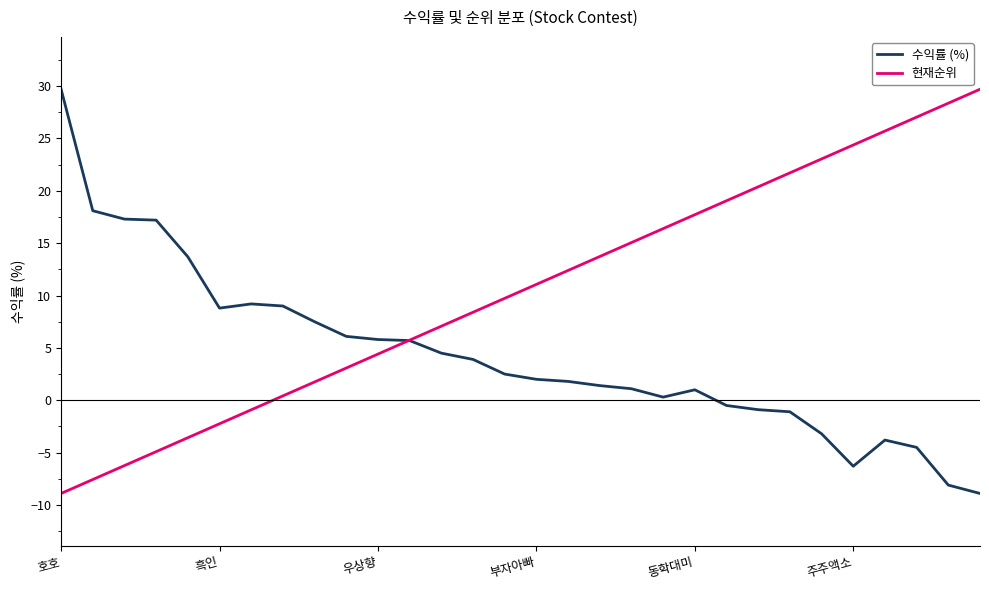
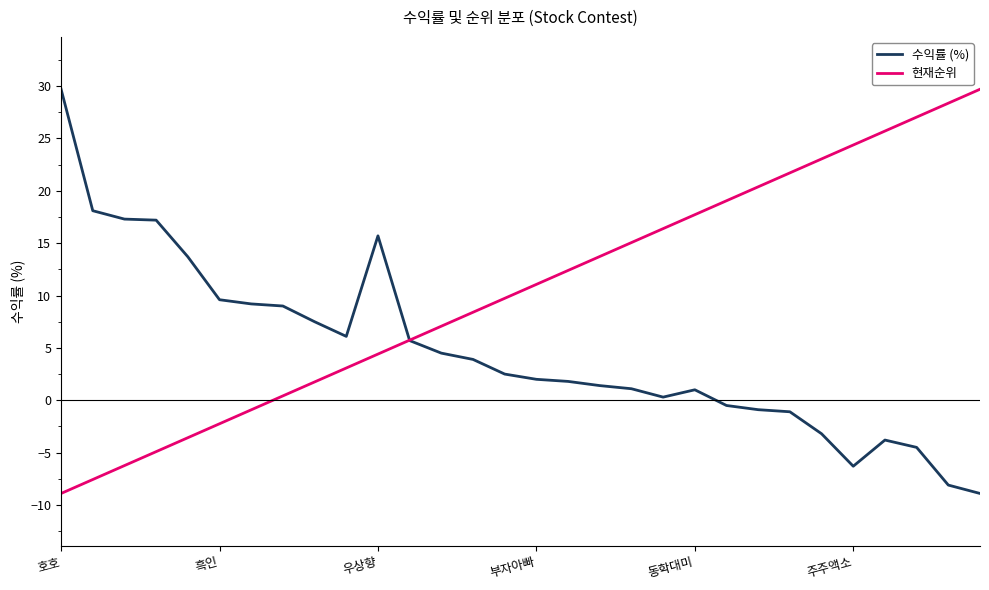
  {
    "수익률 (%)": {
      "호호": 29.7,
-     "흑인": 8.8,
-     "우상향": 5.8,
+     "흑인": 9.6,
+     "우상향": 15.7,
      "부자아빠": 2.0,
      "동학대미": 1.0,
      "주주액소": -6.3
    }
  }
